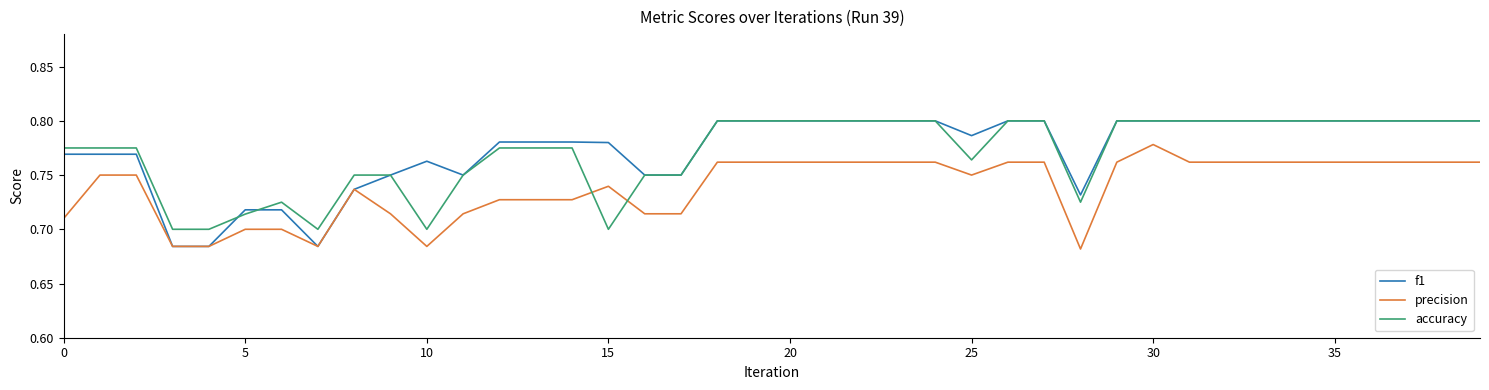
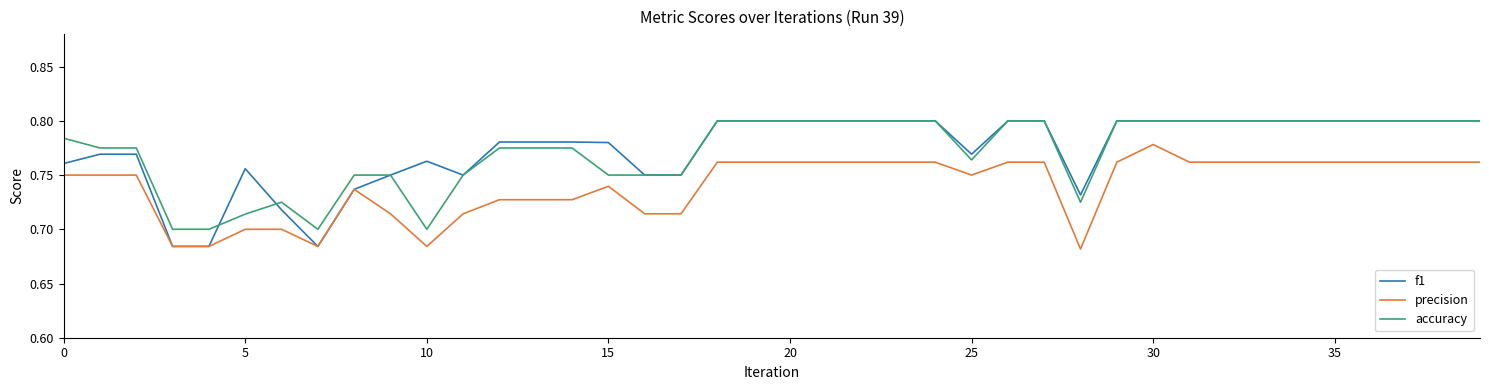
  {
    "f1": {
-     "0": 0.769,
-     "5": 0.718,
+     "0": 0.761,
+     "5": 0.756,
      "10": 0.763,
      "15": 0.780,
-     "25": 0.786
+     "25": 0.769
    },
    "precision": {
-     "0": 0.71,
+     "0": 0.75,
      "5": 0.70,
      "10": 0.684,
      "15": 0.74,
      "20": 0.76,
      "25": 0.75,
      "30": 0.78,
      "35": 0.76
    },
    "accuracy": {
-     "0": 0.775,
+     "0": 0.784,
      "5": 0.714,
      "10": 0.700,
-     "15": 0.70,
+     "15": 0.75,
      "25": 0.764
    }
  }
